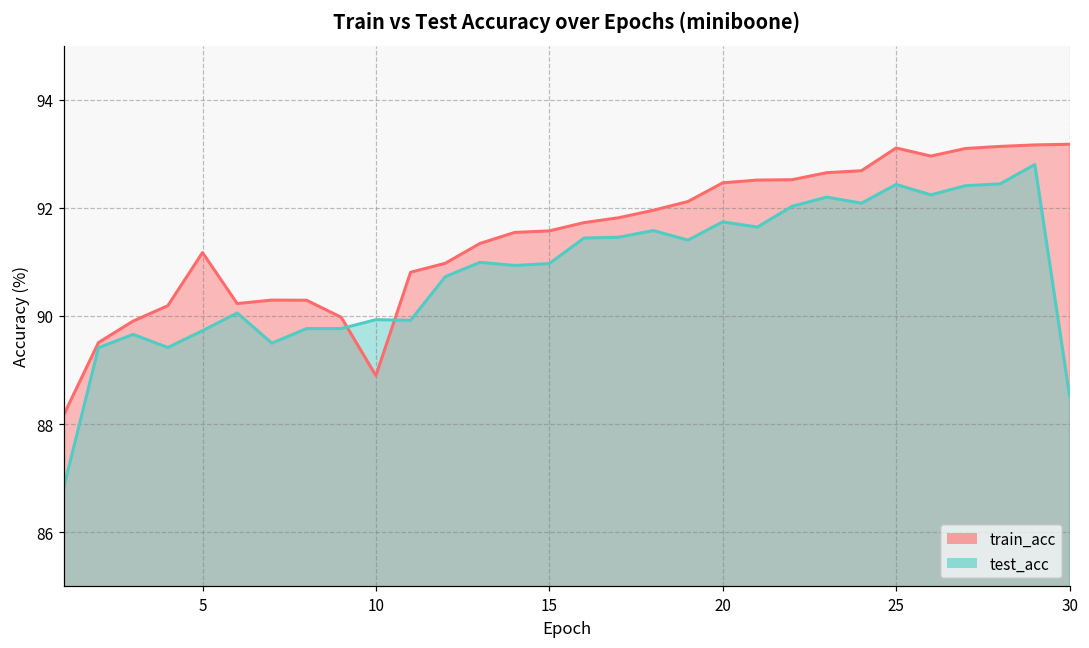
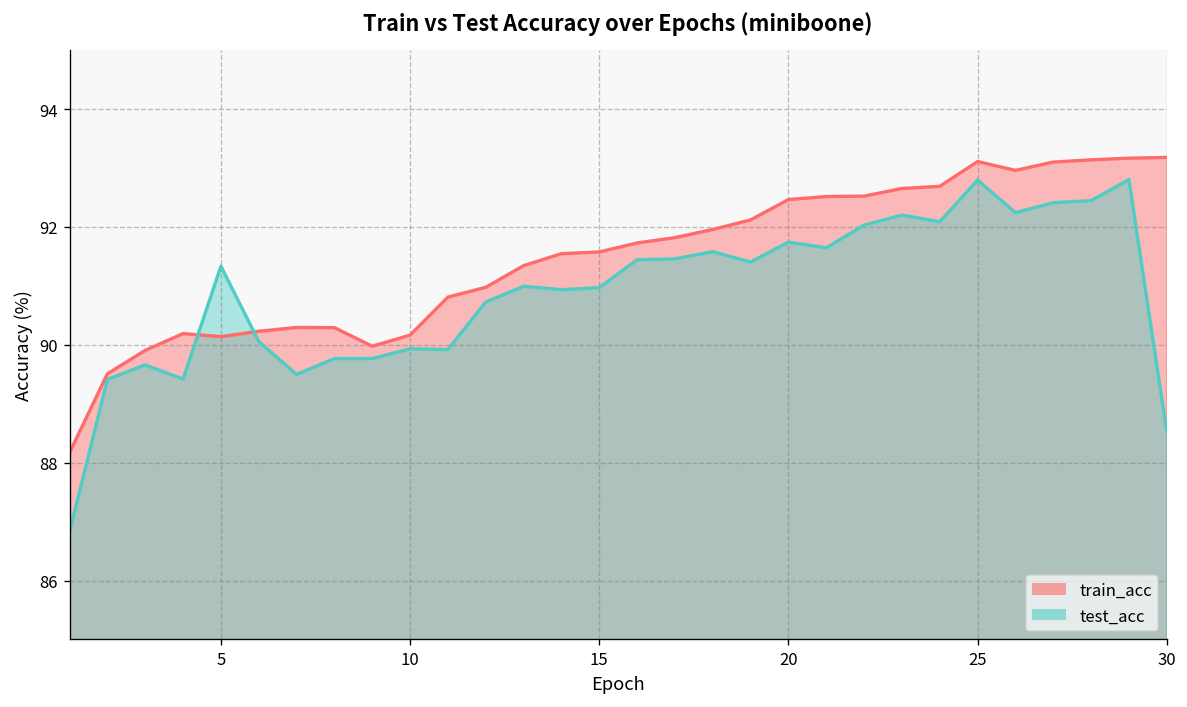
  {
    "train_acc": {
-     "5": 91.2,
-     "10": 88.9,
+     "5": 90.1,
+     "10": 90.2,
      "15": 91.6,
      "20": 92.5,
      "25": 93.1,
      "30": 93.2
    },
    "test_acc": {
-     "5": 89.7,
+     "5": 91.3,
      "10": 89.9,
      "15": 91.0,
      "20": 91.7,
-     "25": 92.4,
+     "25": 92.8,
      "30": 88.5
    }
  }
